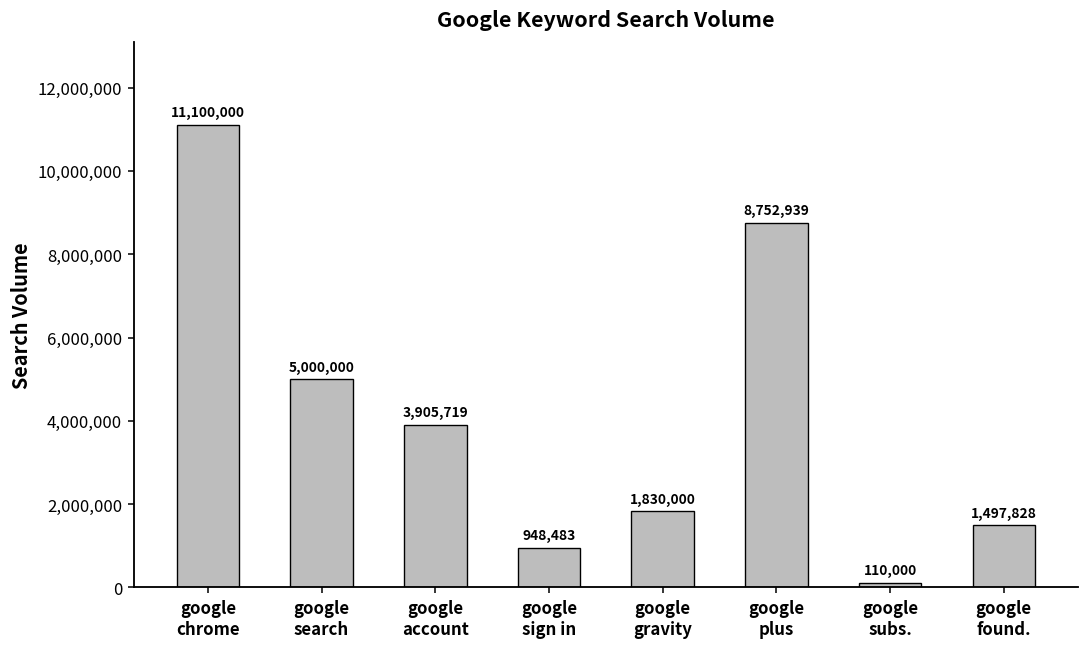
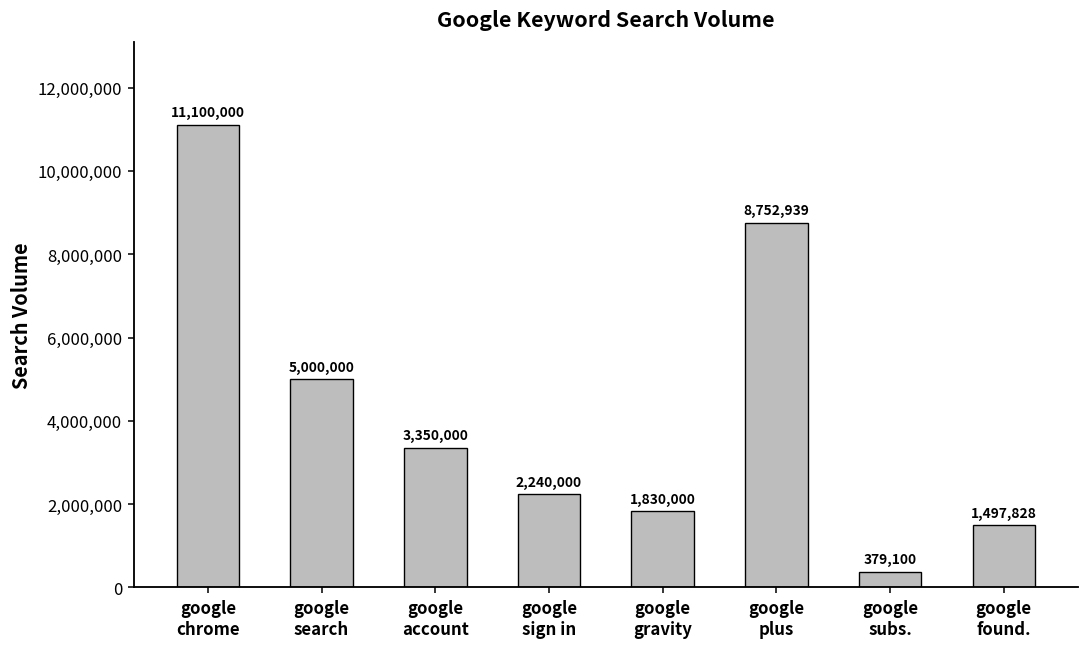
  {
    "google chrome": "11,100,000",
    "google search": "5,000,000",
-   "google account": "3,905,719",
-   "google sign in": "948,483",
+   "google account": "3,350,000",
+   "google sign in": "2,240,000",
    "google gravity": "1,830,000",
    "google plus": "8,752,939",
-   "google subs.": "110,000",
+   "google subs.": "379,100",
    "google found.": "1,497,828"
  }
